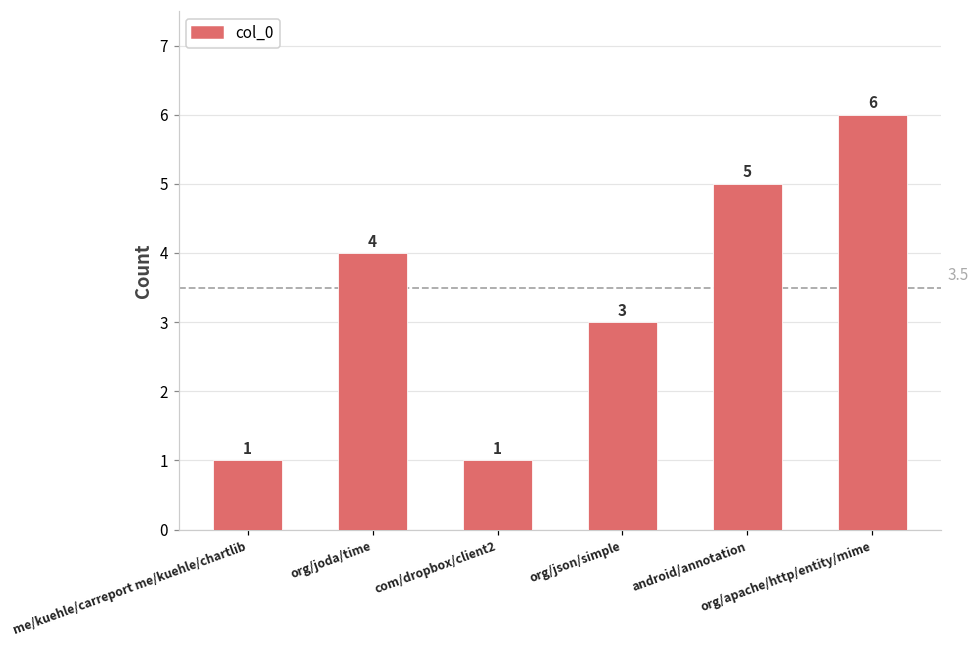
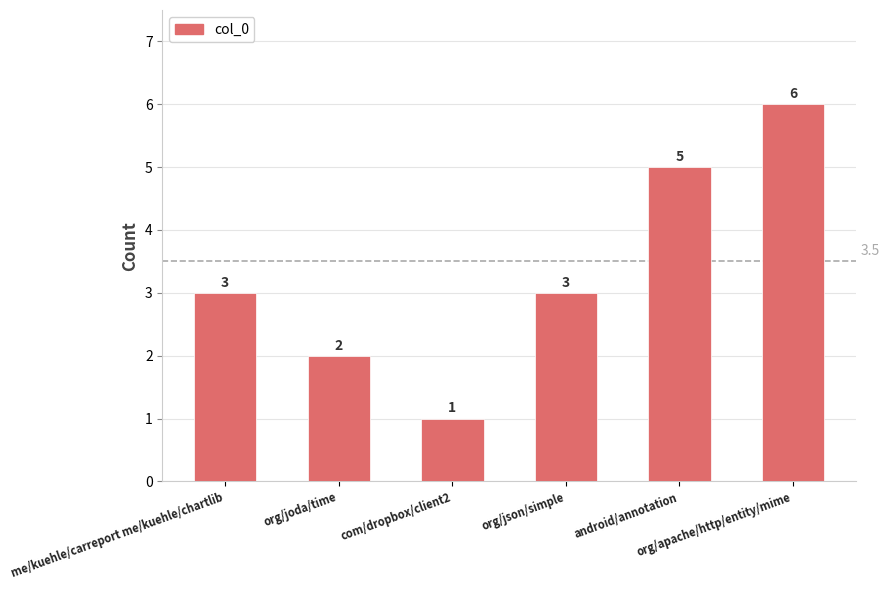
  {
-   "me/kuehle/carreport me/kuehle/chartlib": 1,
-   "org/joda/time": 4,
+   "me/kuehle/carreport me/kuehle/chartlib": 3,
+   "org/joda/time": 2,
    "com/dropbox/client2": 1,
    "org/json/simple": 3,
    "android/annotation": 5,
    "org/apache/http/entity/mime": 6
  }
